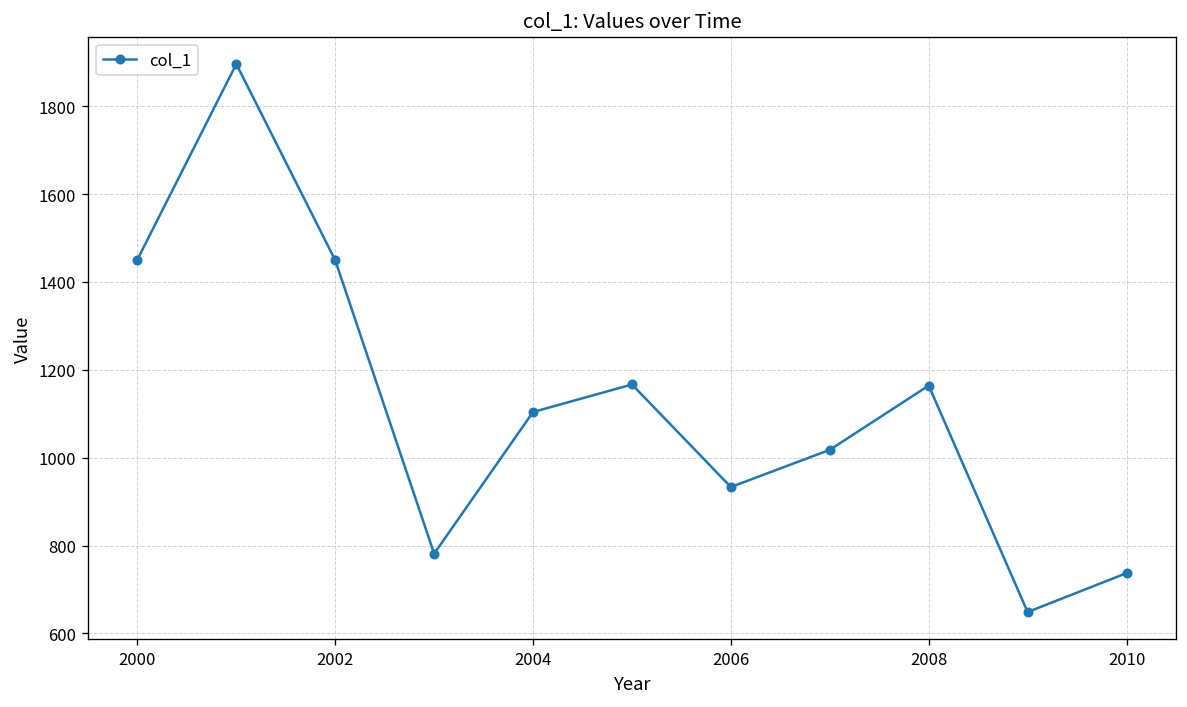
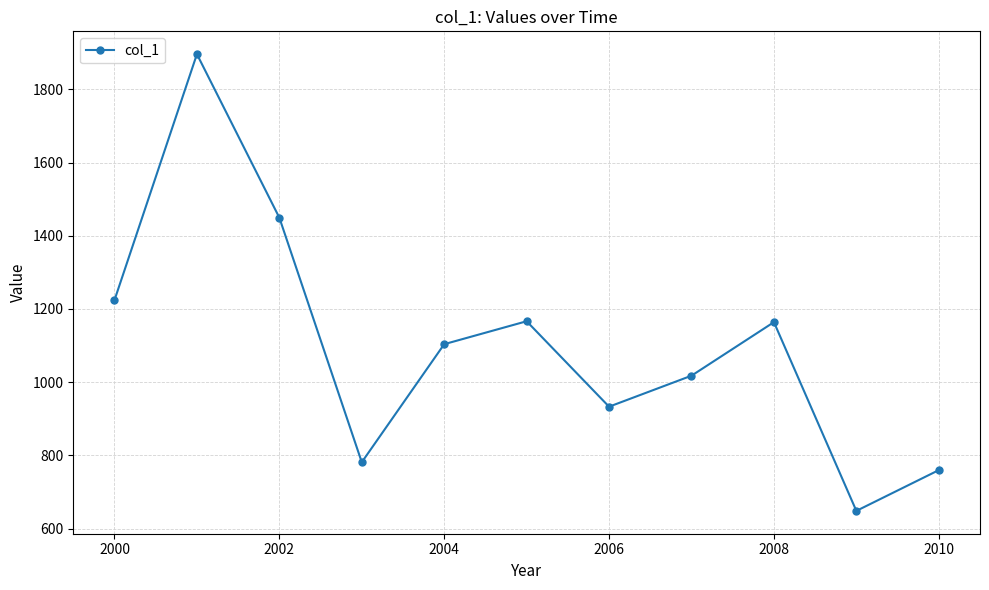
  {
-   "2000": 1450,
+   "2000": 1220,
    "2002": 1450,
    "2004": 1100,
    "2006": 930,
    "2008": 1160,
-   "2010": 740
+   "2010": 760
  }
